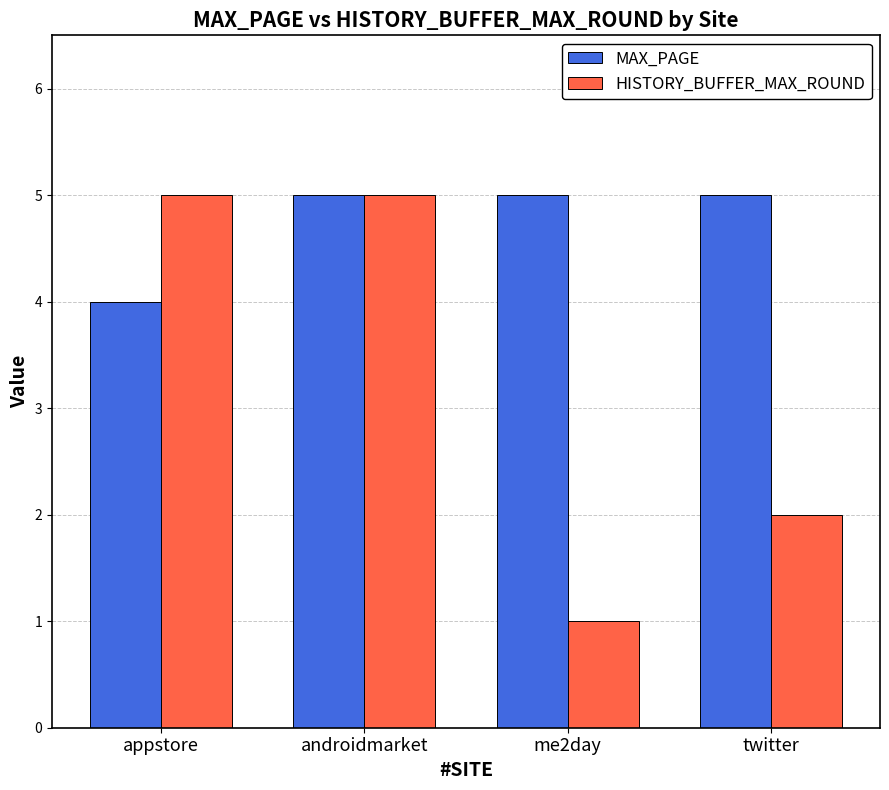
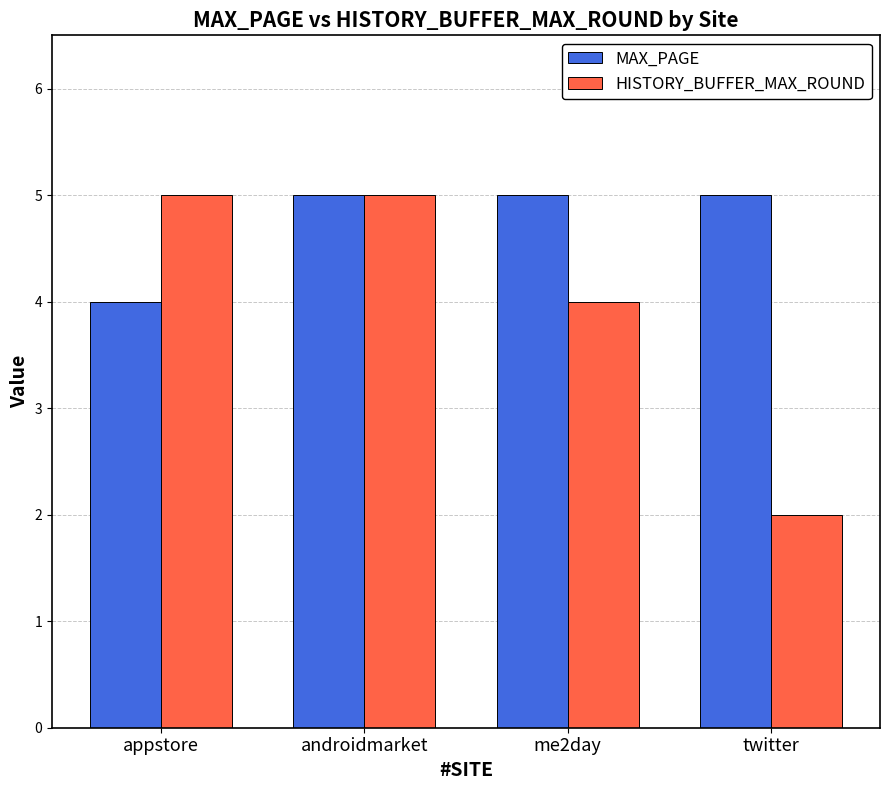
  {
    "MAX_PAGE": {
      "appstore": 4,
      "androidmarket": 5,
      "me2day": 5,
      "twitter": 5
    },
    "HISTORY_BUFFER_MAX_ROUND": {
      "appstore": 5,
      "androidmarket": 5,
-     "me2day": 1,
+     "me2day": 4,
      "twitter": 2
    }
  }
